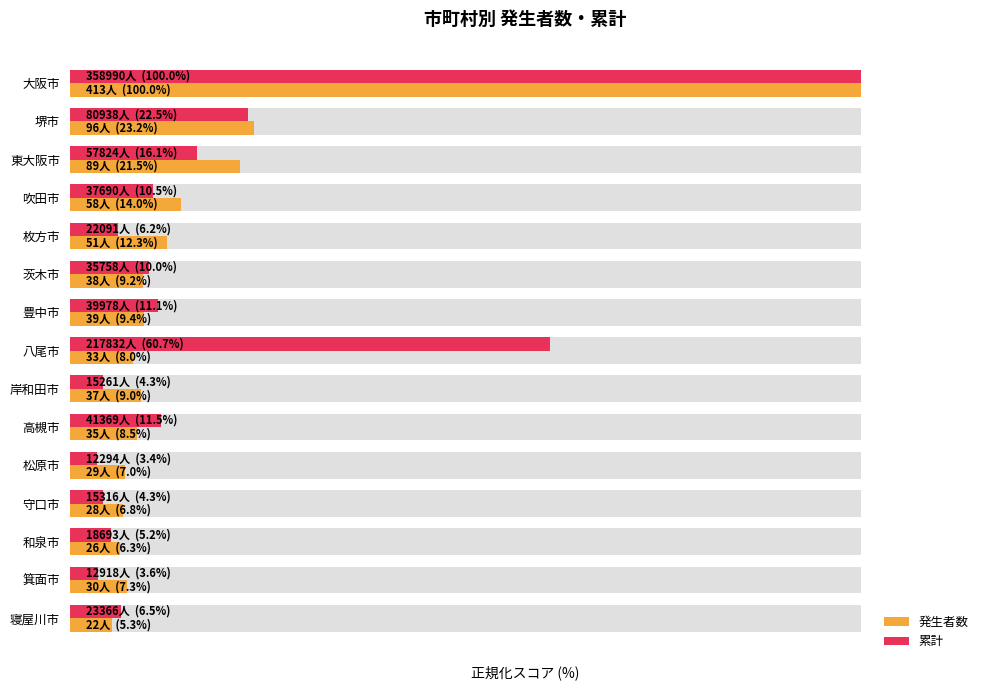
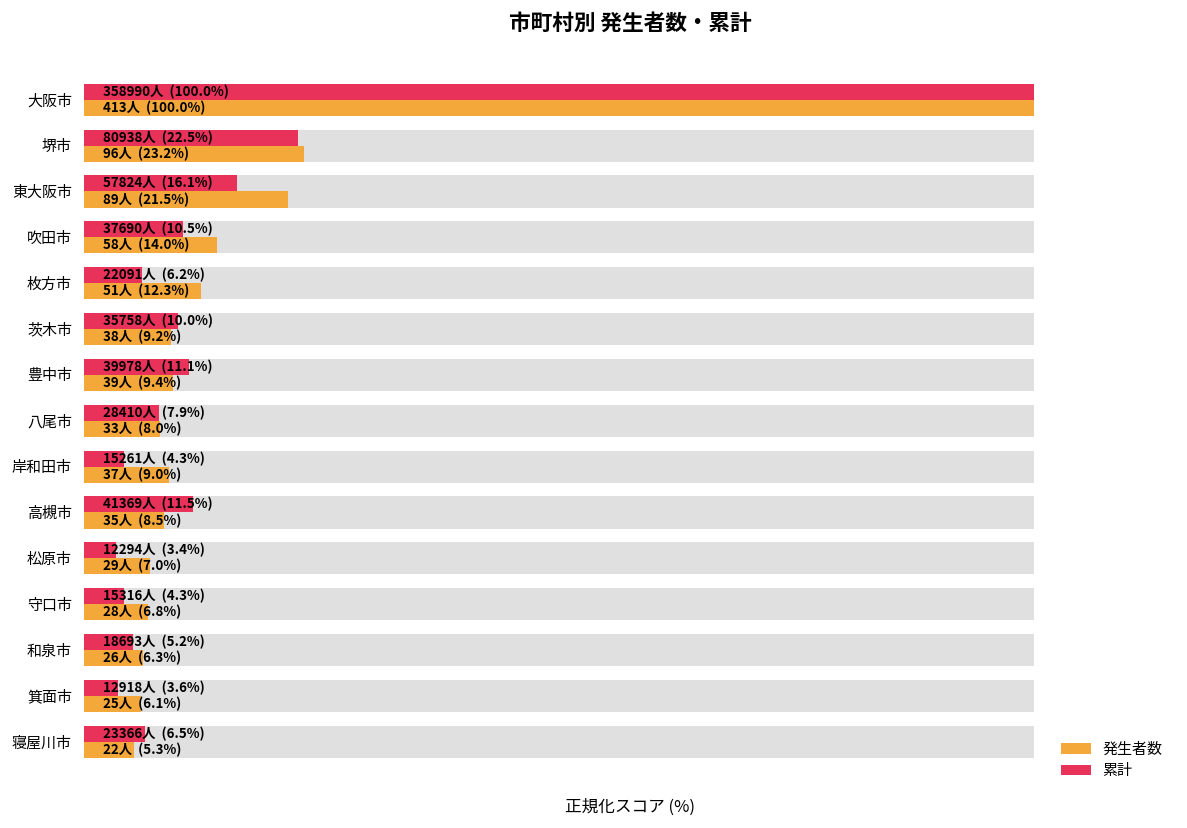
  {
    "発生者数": {
      "大阪市": "(100.0%)",
-     "箕面市": "30人 (7.3%)"
+     "箕面市": "25人 (6.1%)"
    },
    "累計": {
      "大阪市": "(100.0%)",
-     "八尾市": "217832人 (60.7%)"
+     "八尾市": "28410人 (7.9%)"
    }
  }
